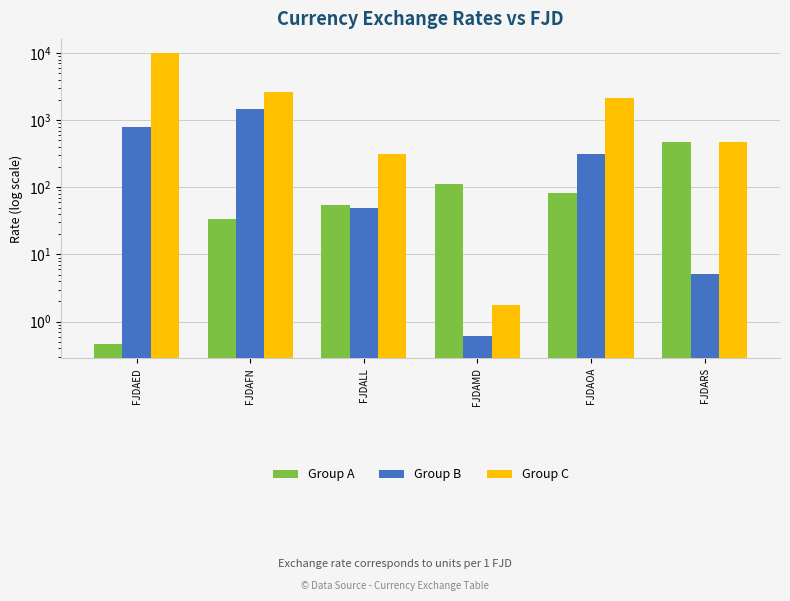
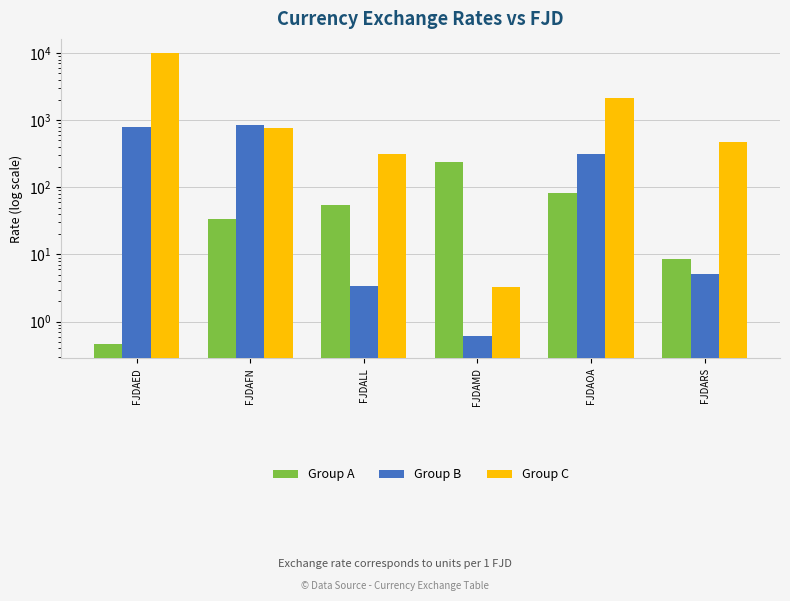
  {
    "Group A": {
      "FJDAED": 0.5,
      "FJDAFN": 30,
      "FJDALL": 60,
-     "FJDAMD": 110,
+     "FJDAMD": 240,
      "FJDAOA": 80,
-     "FJDARS": 500
+     "FJDARS": 8
    },
    "Group B": {
      "FJDAED": 800,
-     "FJDAFN": 1400,
-     "FJDALL": 50,
+     "FJDAFN": 900,
+     "FJDALL": 3,
      "FJDAMD": 0.6,
      "FJDAOA": 300,
      "FJDARS": 5
    },
    "Group C": {
      "FJDAED": 10000,
-     "FJDAFN": 2600,
+     "FJDAFN": 800,
      "FJDALL": 300,
-     "FJDAMD": 1.8,
+     "FJDAMD": 3,
      "FJDAOA": 2100,
      "FJDARS": 500
    }
  }
